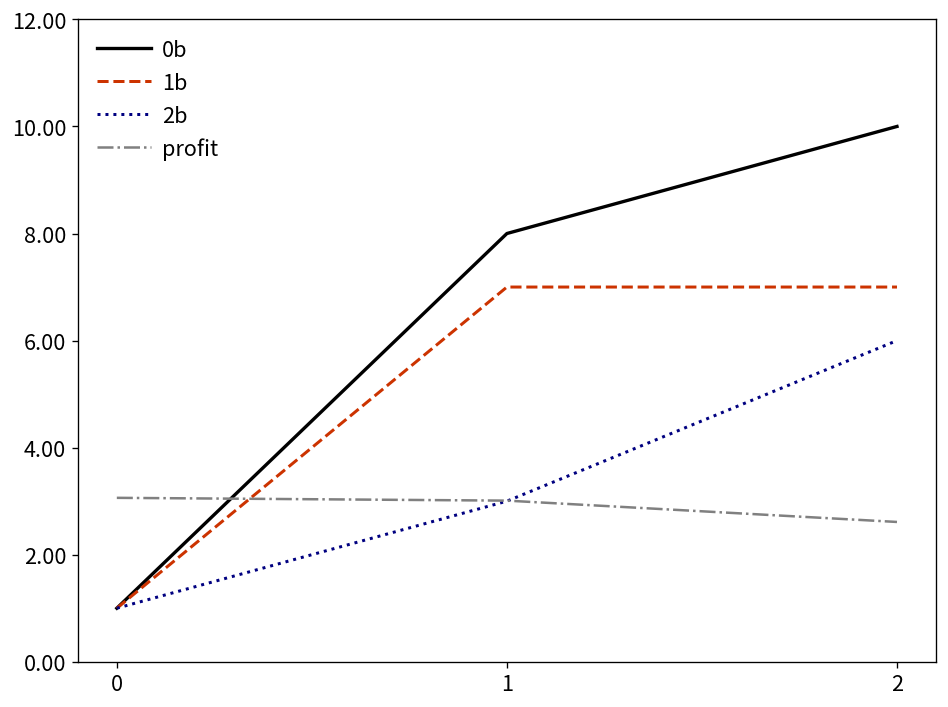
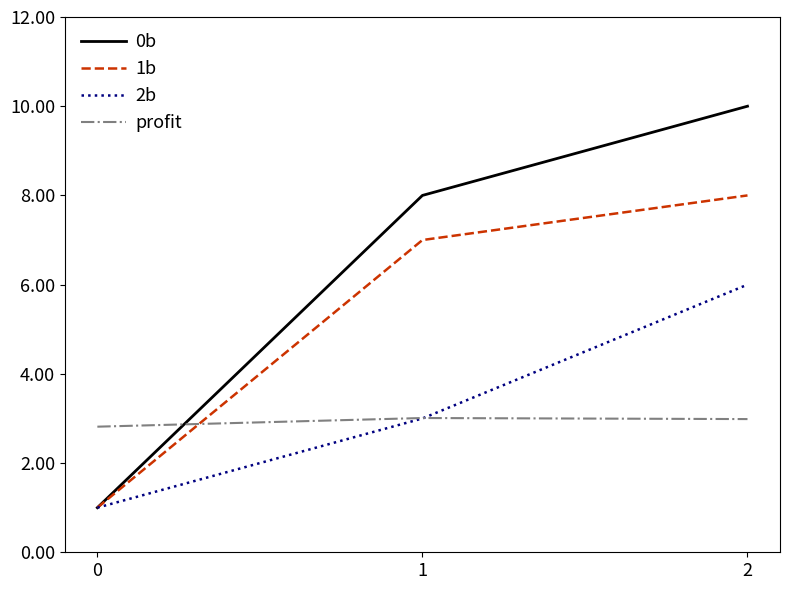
  {
    "0b": {
      "1": 8.0,
      "2": 10.0
    },
    "1b": {
      "1": 7,
-     "2": 7
+     "2": 8
    },
    "2b": {
      "2": 6.0
    },
    "profit": {
-     "0": 3.1,
-     "2": 2.6
+     "0": 2.8,
+     "2": 3.0
    }
  }
